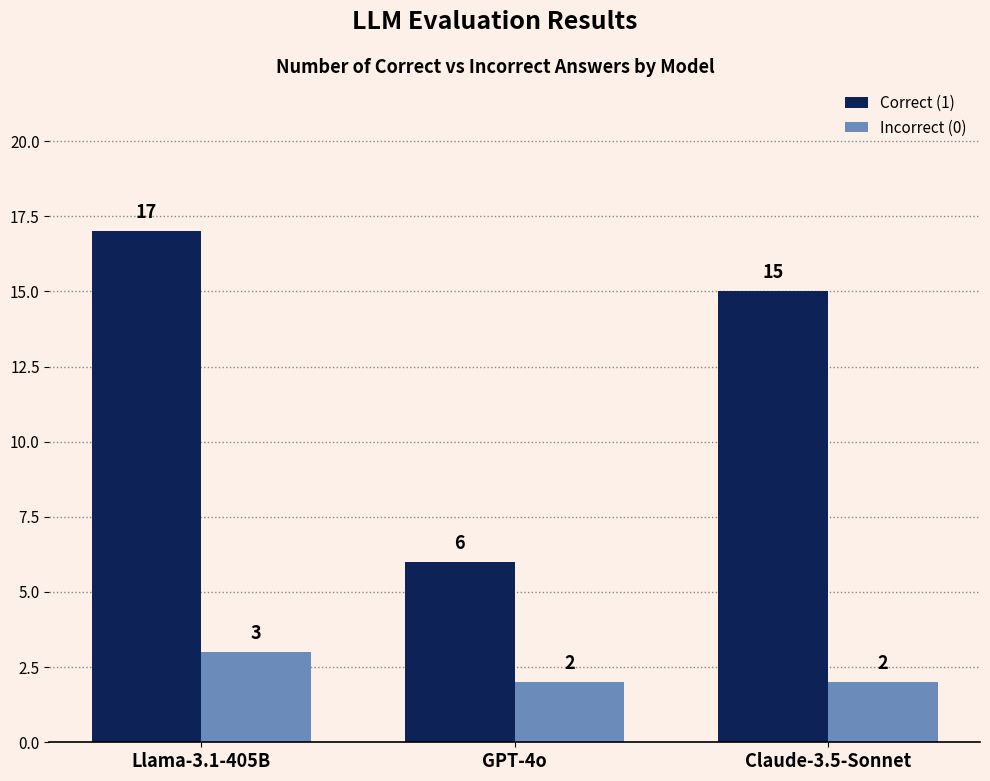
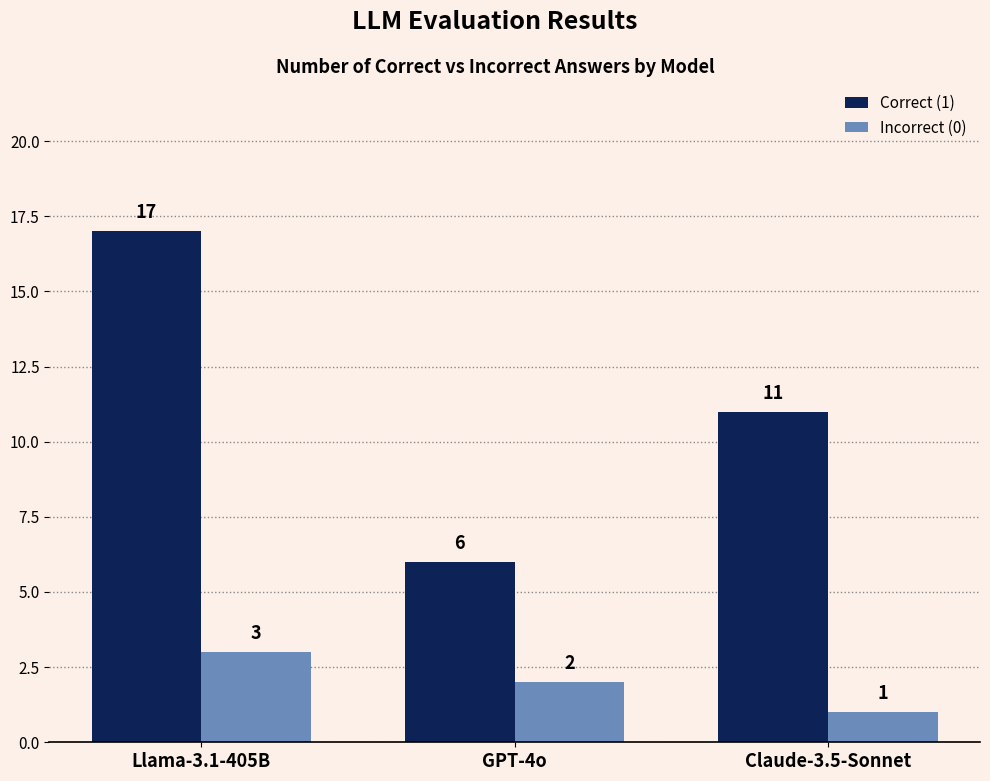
  {
    "Correct (1)": {
      "Llama-3.1-405B": 17,
      "GPT-4o": 6,
-     "Claude-3.5-Sonnet": 15
+     "Claude-3.5-Sonnet": 11
    },
    "Incorrect (0)": {
      "Llama-3.1-405B": 3,
      "GPT-4o": 2,
-     "Claude-3.5-Sonnet": 2
+     "Claude-3.5-Sonnet": 1
    }
  }
